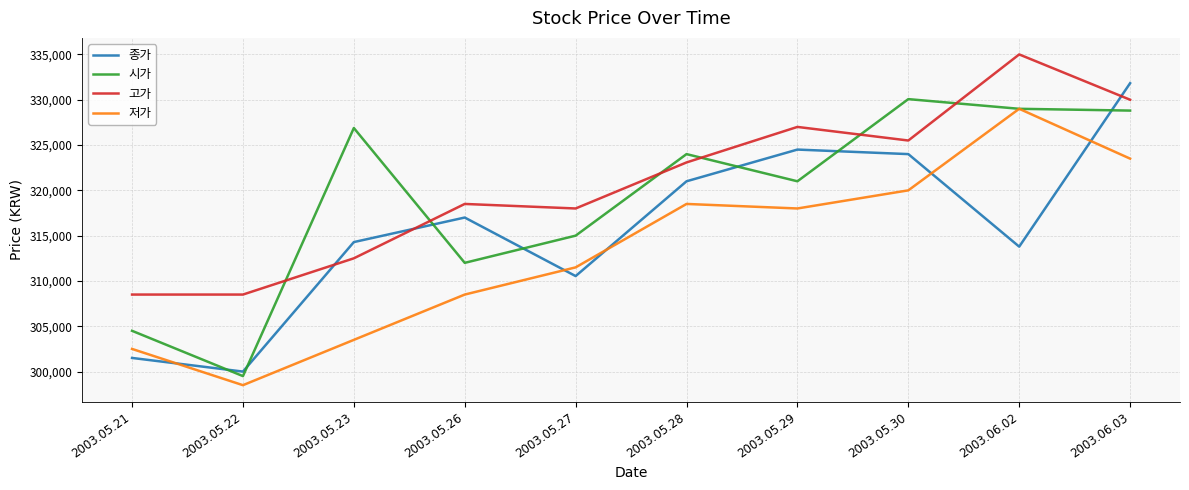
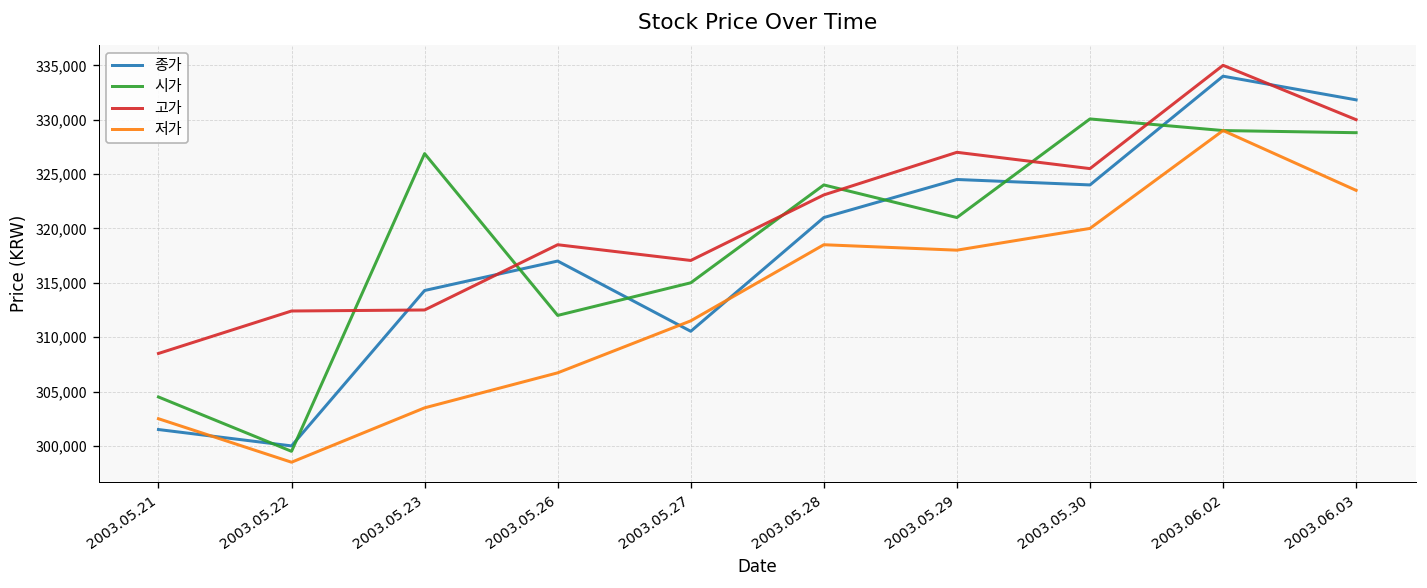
  {
    "종가": {
      "2003.05.21": "302,000",
      "2003.05.22": "300,000",
      "2003.05.23": "314,000",
      "2003.05.26": "317,000",
      "2003.05.27": "311,000",
      "2003.05.28": "321,000",
      "2003.05.29": "325,000",
      "2003.05.30": "324,000",
-     "2003.06.02": "314,000",
+     "2003.06.02": "334,000",
      "2003.06.03": "332,000"
    },
    "시가": {
      "2003.05.21": "305,000",
      "2003.05.22": "300,000",
      "2003.05.23": "327,000",
      "2003.05.26": "312,000",
      "2003.05.27": "315,000",
      "2003.05.28": "324,000",
      "2003.05.29": "321,000",
      "2003.05.30": "330,000",
      "2003.06.03": "329,000"
    },
    "고가": {
      "2003.05.21": "309,000",
-     "2003.05.22": "309,000",
+     "2003.05.22": "312,000",
      "2003.05.23": "313,000",
      "2003.05.26": "319,000",
-     "2003.05.27": "318,000",
+     "2003.05.27": "317,000",
      "2003.05.28": "323,000",
      "2003.05.29": "327,000",
      "2003.05.30": "326,000",
      "2003.06.02": "335,000",
      "2003.06.03": "330,000"
    },
    "저가": {
      "2003.05.21": "303,000",
      "2003.05.22": "299,000",
      "2003.05.23": "304,000",
-     "2003.05.26": "309,000",
+     "2003.05.26": "307,000",
      "2003.05.27": "312,000",
      "2003.05.28": "319,000",
      "2003.05.29": "318,000",
      "2003.05.30": "320,000",
      "2003.06.03": "324,000"
    }
  }
